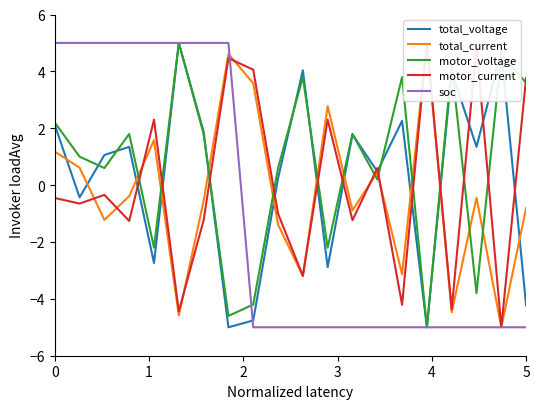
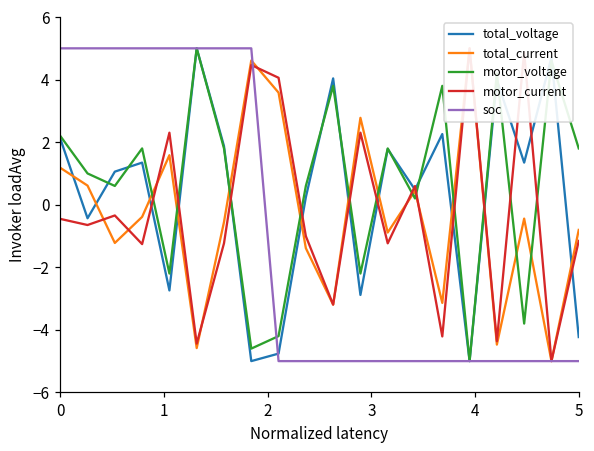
  {
    "total_voltage": {
      "5": -4.2
    },
    "total_current": {
      "0": 1.2,
      "5": -0.8
    },
    "motor_voltage": {
-     "5": 3.6
+     "5": 1.8
    },
    "motor_current": {
      "0": -0.5,
-     "5": 3.8
+     "5": -1.2
    },
    "soc": {
      "0": 5.0,
      "5": -5.0
    }
  }
